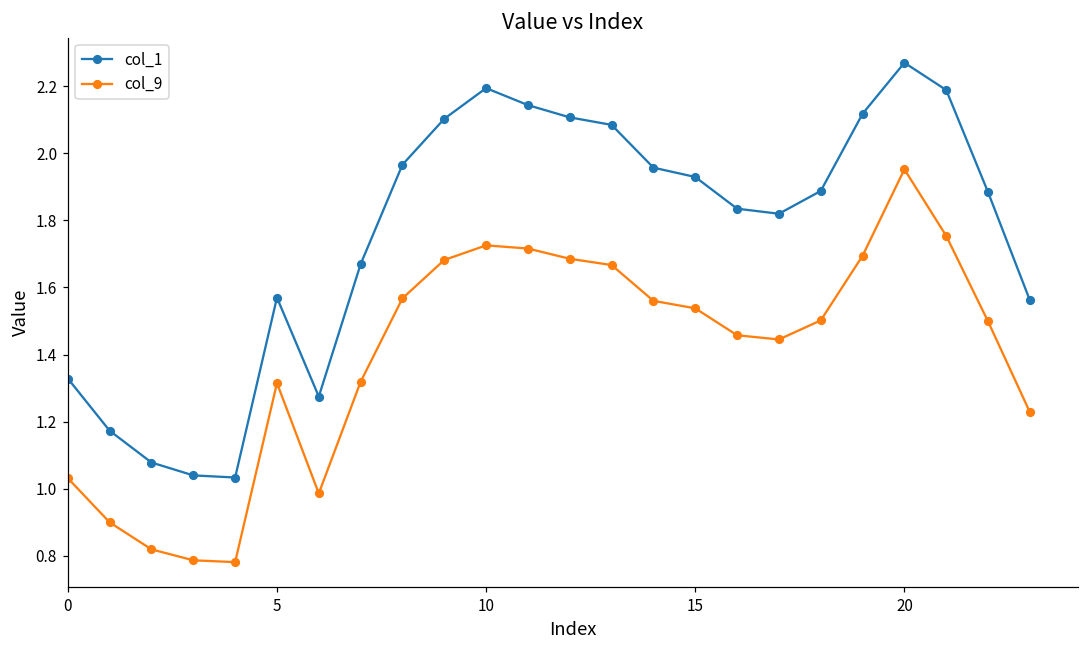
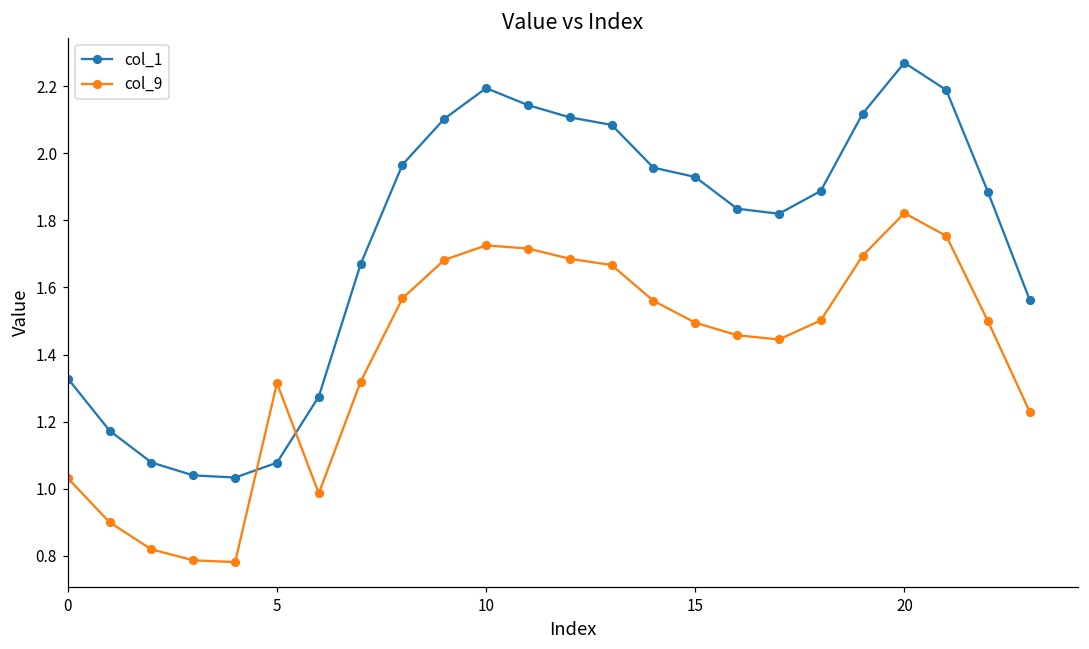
  {
    "col_1": {
      "0": 1.33,
-     "5": 1.57,
+     "5": 1.08,
      "10": 2.19,
      "15": 1.93,
      "20": 2.27
    },
    "col_9": {
      "0": 1.03,
      "5": 1.31,
      "10": 1.73,
-     "15": 1.54,
-     "20": 1.95
+     "15": 1.49,
+     "20": 1.82
    }
  }
